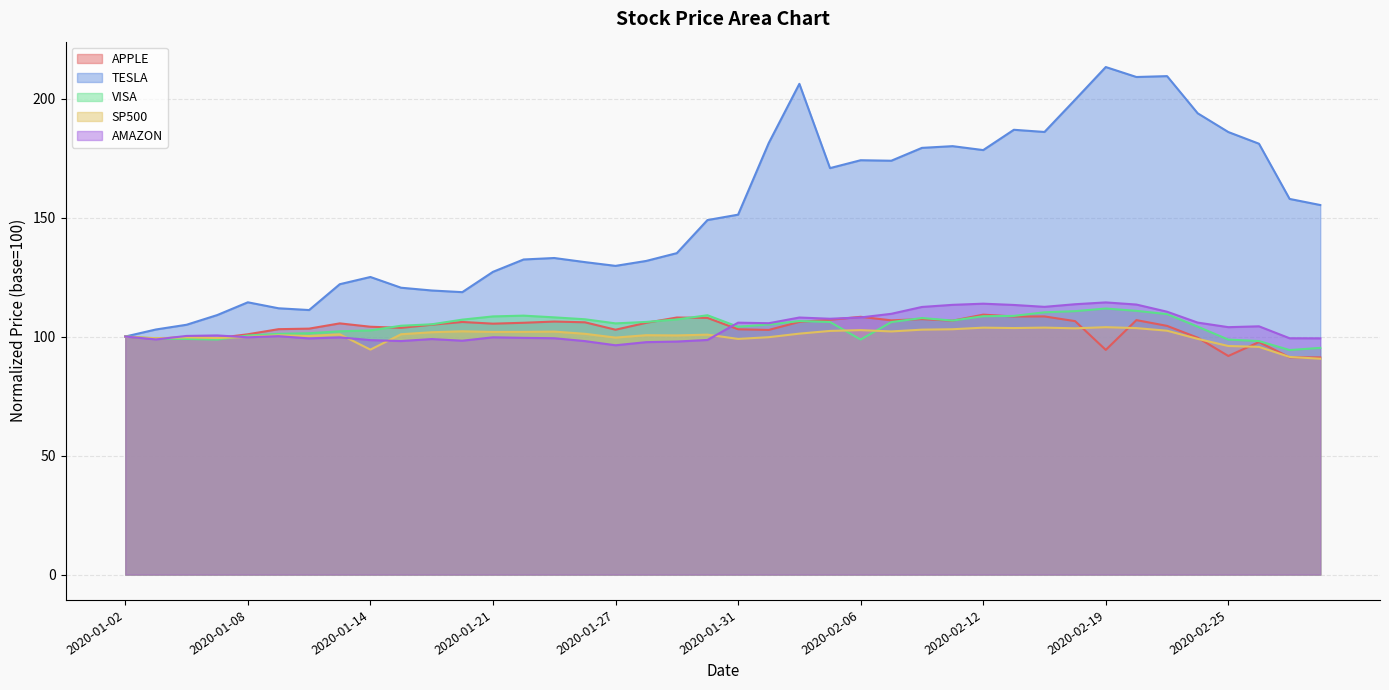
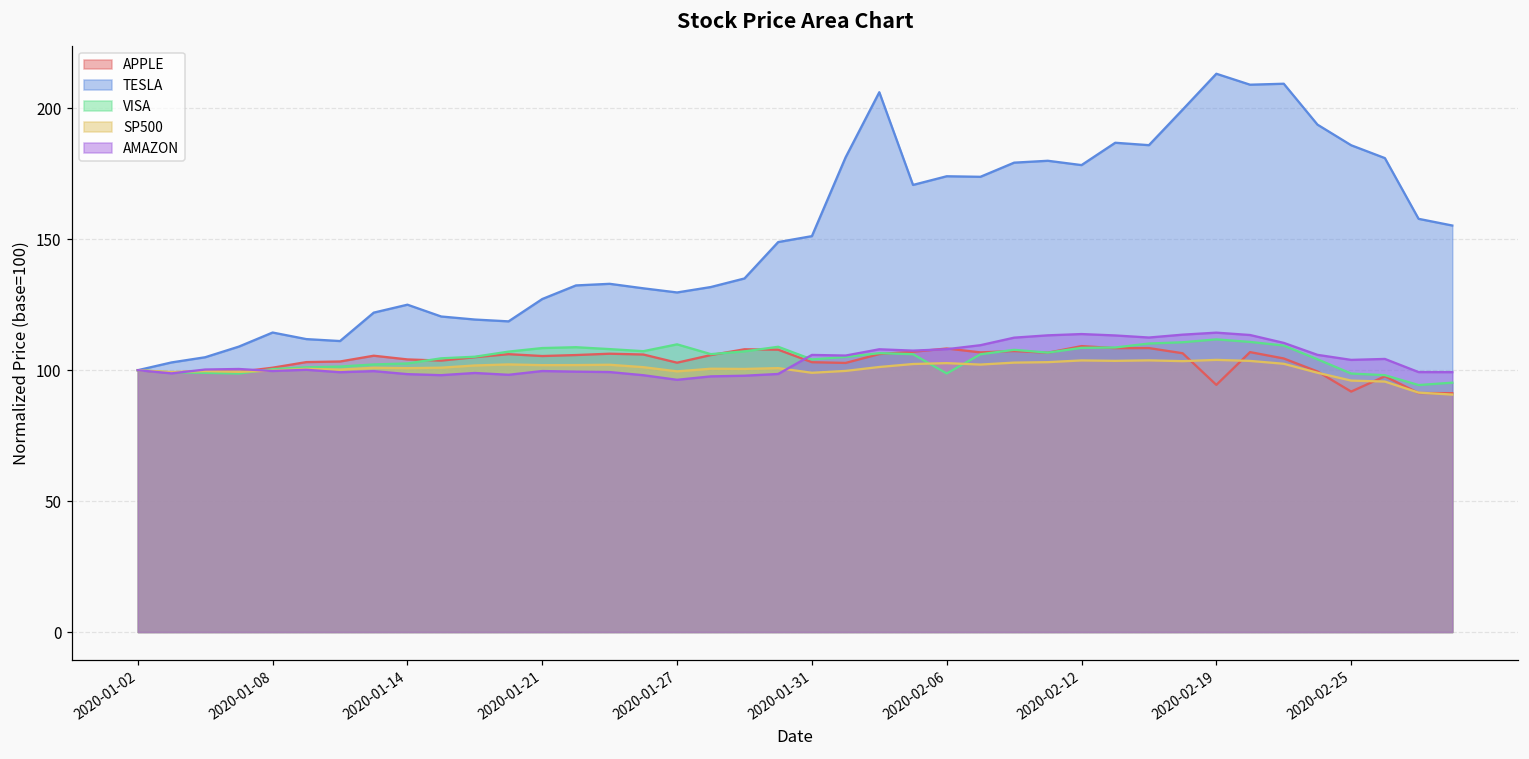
  {
    "APPLE": {
      "2020-01-14": 104,
      "2020-01-21": 105,
      "2020-01-27": 103,
      "2020-02-19": 94,
      "2020-02-25": 92
    },
    "VISA": {
      "2020-01-14": 103,
      "2020-01-21": 108,
-     "2020-01-27": 106,
+     "2020-01-27": 110,
      "2020-02-06": 99,
      "2020-02-19": 112,
      "2020-02-25": 99
    },
    "SP500": {
-     "2020-01-14": 95,
+     "2020-01-14": 101,
      "2020-01-21": 102,
      "2020-01-27": 100,
      "2020-01-31": 99,
      "2020-02-06": 103,
      "2020-02-12": 104,
      "2020-02-19": 104,
      "2020-02-25": 96
    }
  }
